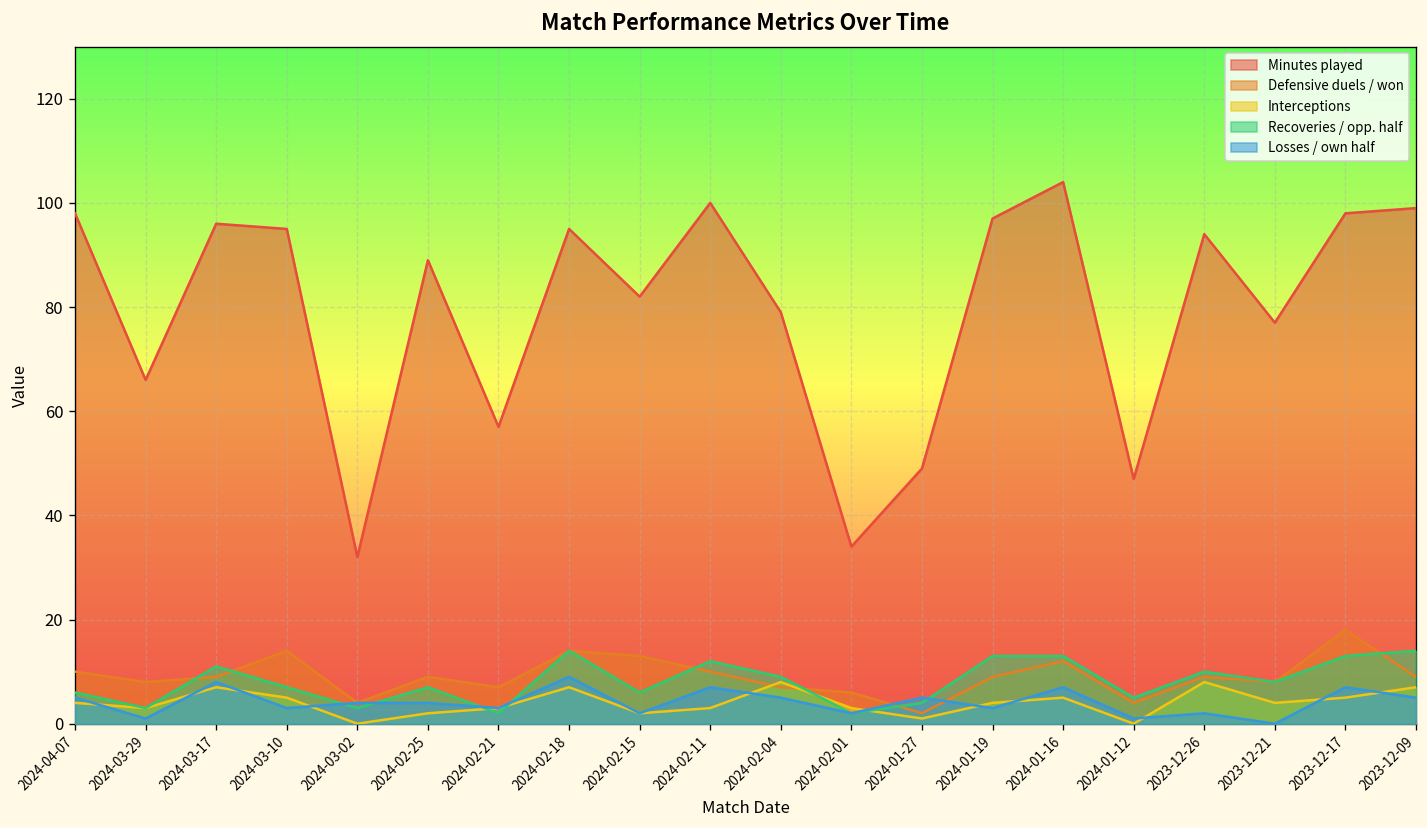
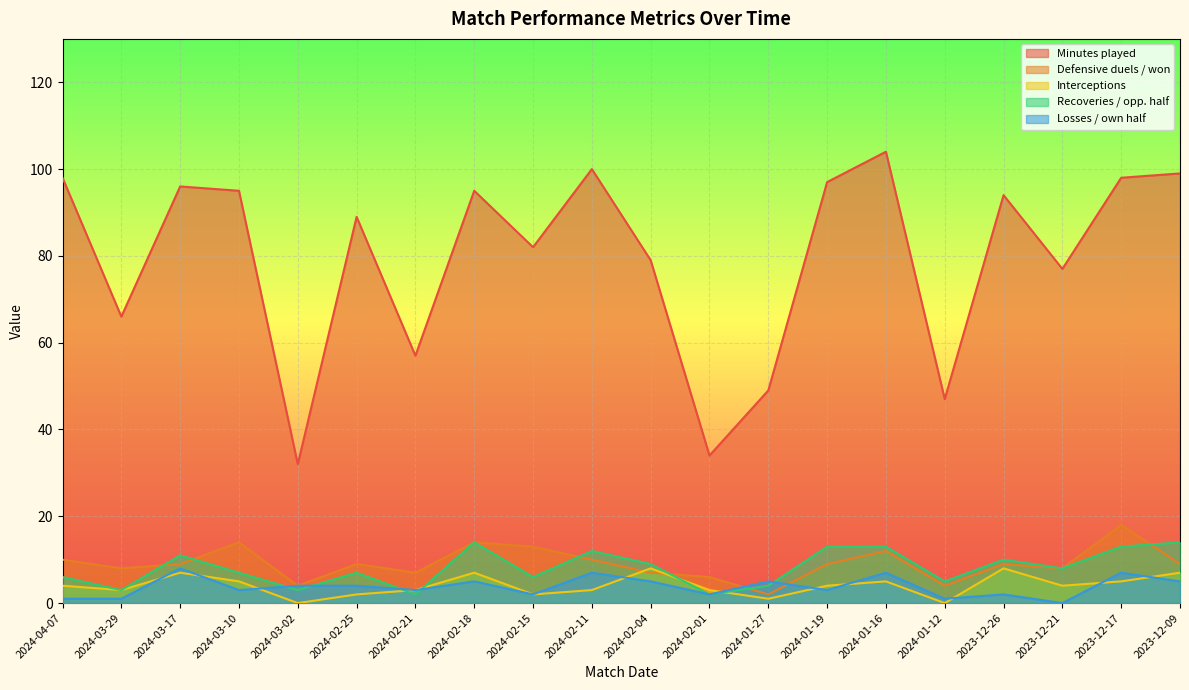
  {
    "Interceptions": {
      "2024-04-07": 4,
      "2024-03-17": 7,
      "2024-03-10": 5,
      "2024-03-02": 0,
      "2024-02-25": 2,
      "2024-02-18": 7,
      "2024-02-11": 3,
      "2024-02-04": 8,
      "2024-02-01": 3,
      "2024-01-27": 1,
      "2024-01-19": 4,
      "2024-01-16": 5,
      "2024-01-12": 0,
      "2023-12-26": 8,
      "2023-12-21": 4,
      "2023-12-17": 5,
      "2023-12-09": 7
    },
    "Recoveries / opp. half": {
      "2024-04-07": 6,
      "2024-03-17": 11,
      "2024-03-10": 7,
      "2024-03-02": 3,
      "2024-02-25": 7,
      "2024-02-21": 2,
      "2024-02-15": 6,
      "2024-02-11": 12,
      "2024-02-04": 9,
      "2024-01-27": 4,
      "2024-01-19": 13,
      "2024-01-16": 13,
      "2024-01-12": 5,
      "2023-12-26": 10,
      "2023-12-17": 13,
      "2023-12-09": 14
    },
    "Losses / own half": {
-     "2024-04-07": 5,
+     "2024-04-07": 1,
      "2024-03-29": 1,
      "2024-03-17": 8,
      "2024-03-10": 3,
      "2024-02-25": 4,
-     "2024-02-18": 9,
+     "2024-02-18": 5,
      "2024-02-11": 7,
      "2024-02-04": 5,
      "2024-01-27": 5,
      "2024-01-19": 3,
      "2024-01-16": 7,
      "2024-01-12": 1,
      "2023-12-26": 2,
      "2023-12-21": 0,
      "2023-12-17": 7,
      "2023-12-09": 5
    }
  }
